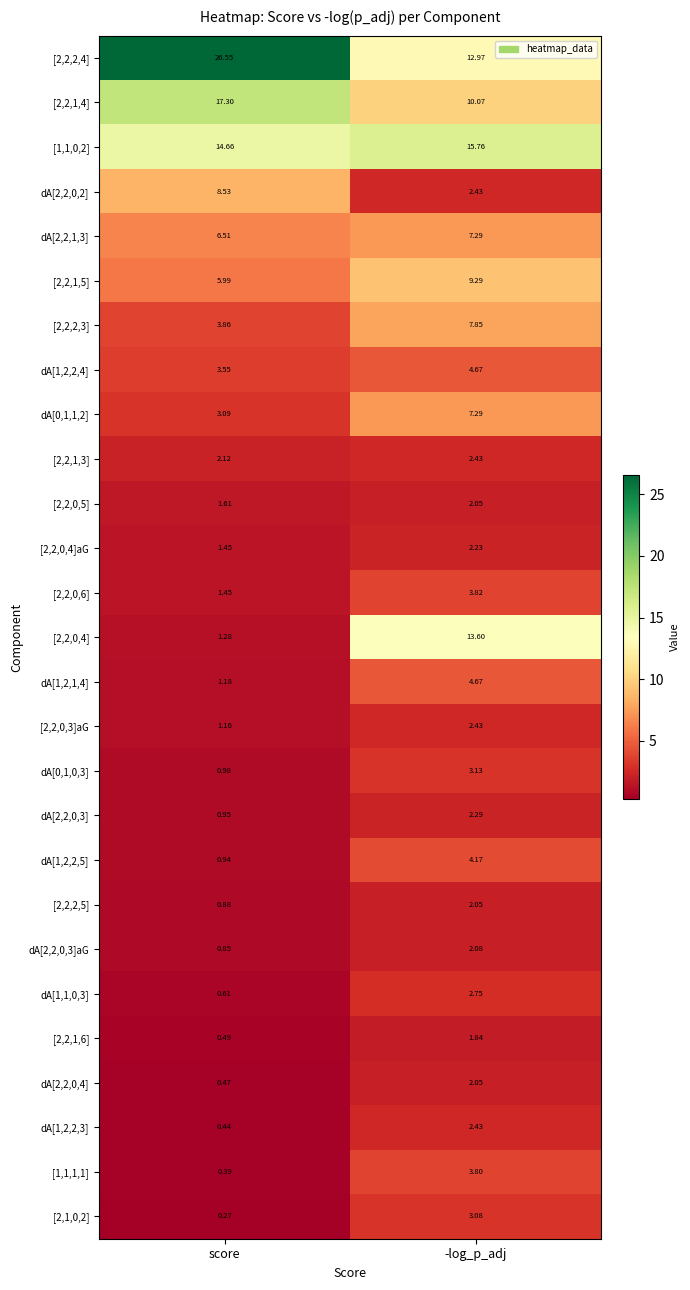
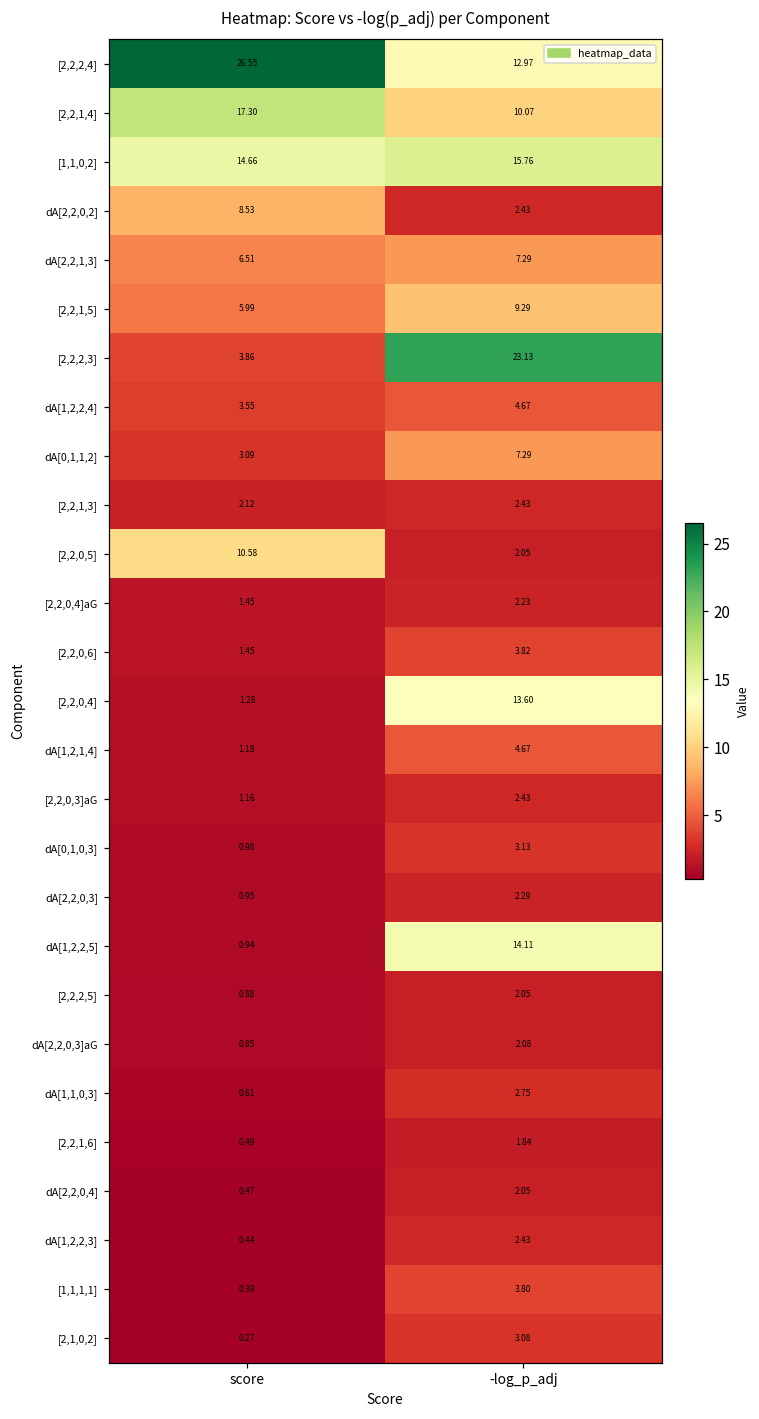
  {
    "[2,2,2,4]": {
      "score": 26.55,
      "-log_p_adj": 12.97
    },
    "[2,2,1,4]": {
      "score": 17.30,
      "-log_p_adj": 10.07
    },
    "[1,1,0,2]": {
      "score": 14.66,
      "-log_p_adj": 15.76
    },
    "dA[2,2,0,2]": {
      "score": 8.53,
      "-log_p_adj": 2.43
    },
    "dA[2,2,1,3]": {
      "score": 6.51,
      "-log_p_adj": 7.29
    },
    "[2,2,1,5]": {
      "score": 5.99,
      "-log_p_adj": 9.29
    },
    "[2,2,2,3]": {
      "score": 3.86,
-     "-log_p_adj": 7.85
+     "-log_p_adj": 23.13
    },
    "dA[1,2,2,4]": {
      "score": 3.55,
      "-log_p_adj": 4.67
    },
    "dA[0,1,1,2]": {
      "score": 3.09,
      "-log_p_adj": 7.29
    },
    "[2,2,1,3]": {
      "score": 2.12,
      "-log_p_adj": 2.43
    },
    "[2,2,0,5]": {
-     "score": 1.61,
+     "score": 10.58,
      "-log_p_adj": 2.05
    },
    "[2,2,0,4]aG": {
      "score": 1.45,
      "-log_p_adj": 2.23
    },
    "[2,2,0,6]": {
      "score": 1.45,
      "-log_p_adj": 3.82
    },
    "[2,2,0,4]": {
      "score": 1.28,
      "-log_p_adj": 13.60
    },
    "dA[1,2,1,4]": {
      "score": 1.18,
      "-log_p_adj": 4.67
    },
    "[2,2,0,3]aG": {
      "score": 1.16,
      "-log_p_adj": 2.43
    },
    "dA[0,1,0,3]": {
      "score": 0.98,
      "-log_p_adj": 3.13
    },
    "dA[2,2,0,3]": {
      "score": 0.95,
      "-log_p_adj": 2.29
    },
    "dA[1,2,2,5]": {
      "score": 0.94,
-     "-log_p_adj": 4.17
+     "-log_p_adj": 14.11
    },
    "[2,2,2,5]": {
      "score": 0.88,
      "-log_p_adj": 2.05
    },
    "dA[2,2,0,3]aG": {
      "score": 0.85,
      "-log_p_adj": 2.08
    },
    "dA[1,1,0,3]": {
      "score": 0.61,
      "-log_p_adj": 2.75
    },
    "[2,2,1,6]": {
      "score": 0.49,
      "-log_p_adj": 1.84
    },
    "dA[2,2,0,4]": {
      "score": 0.47,
      "-log_p_adj": 2.05
    },
    "dA[1,2,2,3]": {
      "score": 0.44,
      "-log_p_adj": 2.43
    },
    "[1,1,1,1]": {
      "score": 0.39,
      "-log_p_adj": 3.80
    },
    "[2,1,0,2]": {
      "score": 0.27,
      "-log_p_adj": 3.08
    }
  }
